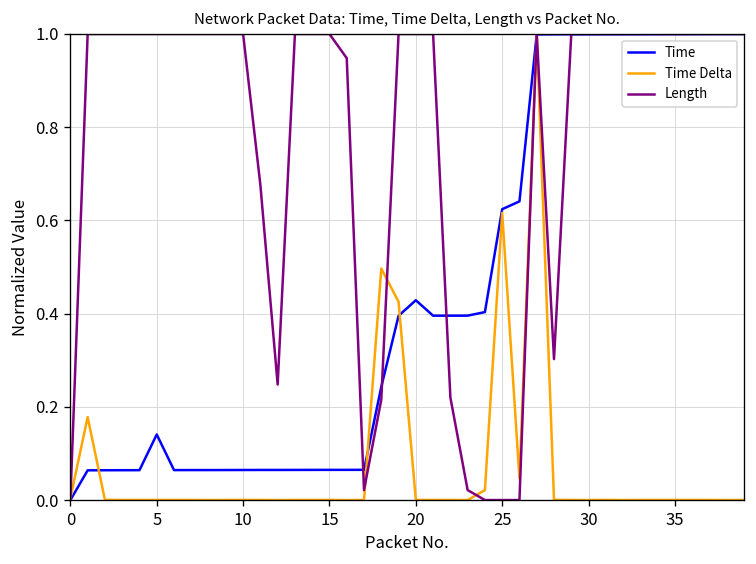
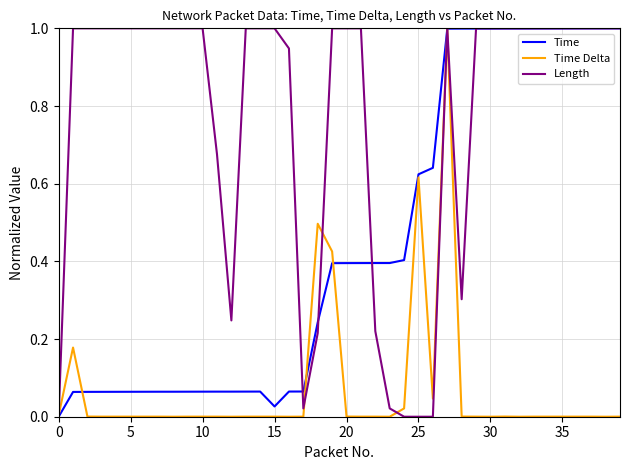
  {
    "Time": {
-     "5": 0.14,
+     "5": 0.06,
      "10": 0.06,
-     "15": 0.06,
-     "20": 0.43,
+     "15": 0.03,
+     "20": 0.40,
      "25": 0.62
    },
    "Time Delta": {
      "5": 0.00,
      "10": 0.00,
      "15": 0.00,
      "20": 0.00,
      "25": 0.62,
      "30": 0.00,
      "35": 0.00
    },
    "Length": {
      "5": 1.00,
      "10": 1.00,
      "15": 1.00,
      "20": 1.00,
      "25": 0.00
    }
  }
